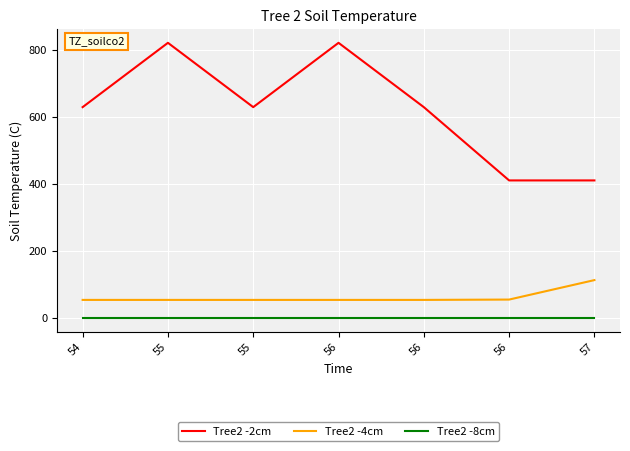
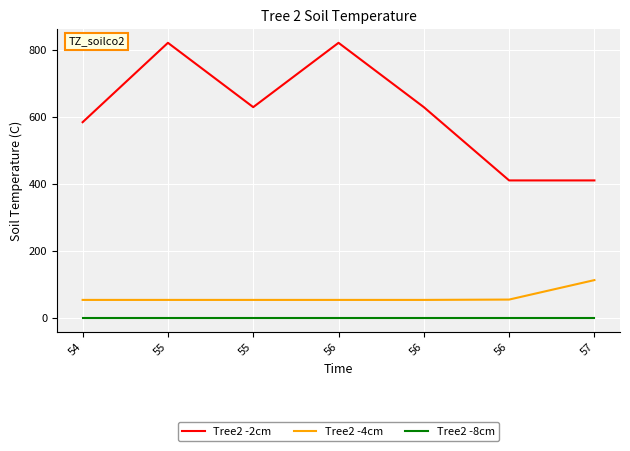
  {
    "Tree2 -2cm": {
-     "54": 630,
+     "54": 580,
      "57": 410
    },
    "Tree2 -4cm": {
      "54": 50,
      "57": 110
    },
    "Tree2 -8cm": {
      "54": 0,
      "57": 0
    }
  }
